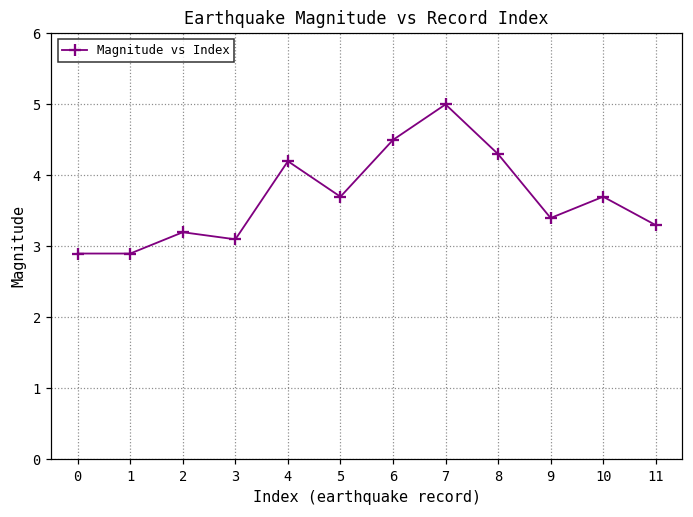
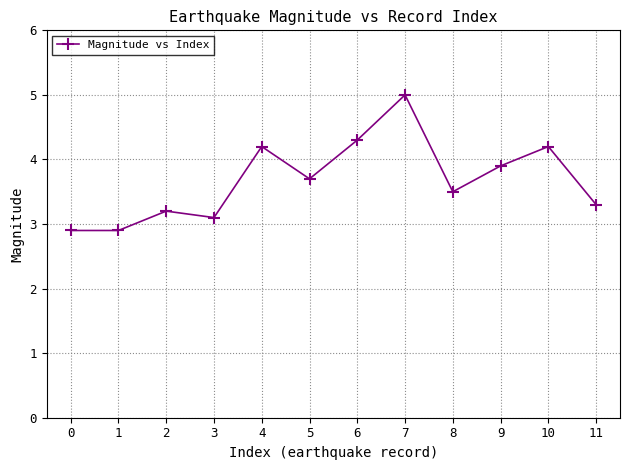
  {
    "0": 2.9,
    "1": 2.9,
    "2": 3.2,
    "3": 3.1,
    "4": 4.2,
    "5": 3.7,
-   "6": 4.5,
+   "6": 4.3,
    "7": 5.0,
-   "8": 4.3,
-   "9": 3.4,
-   "10": 3.7,
+   "8": 3.5,
+   "9": 3.9,
+   "10": 4.2,
    "11": 3.3
  }
